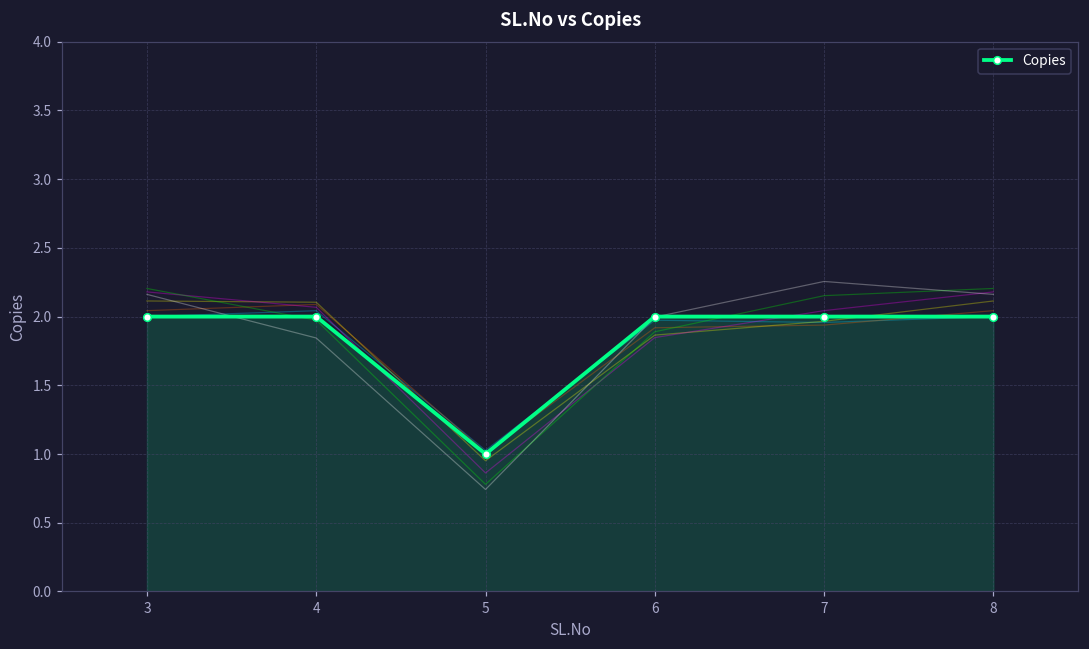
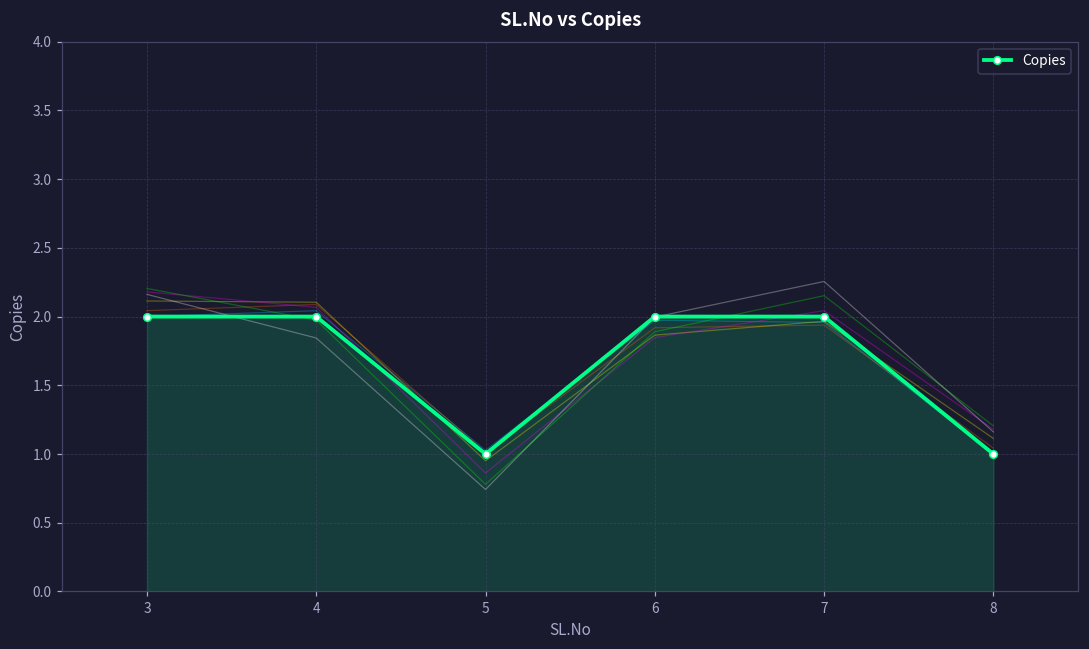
  {
    "Copies": {
      "4": 2,
      "7": 2,
-     "8": 2
+     "8": 1
    }
  }
